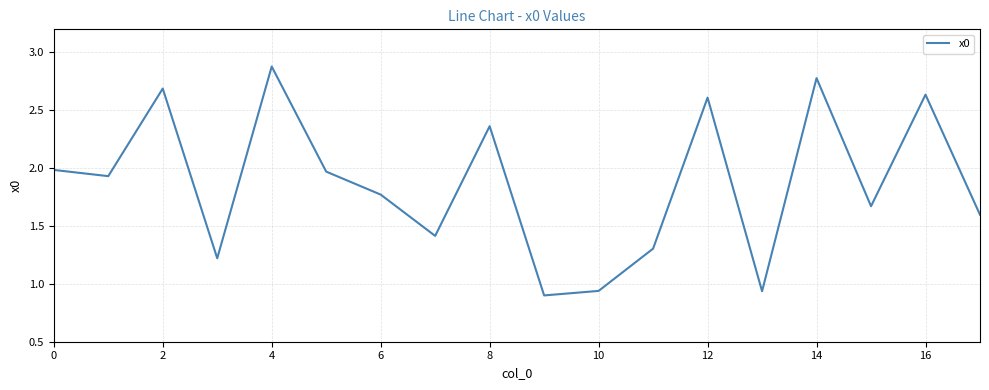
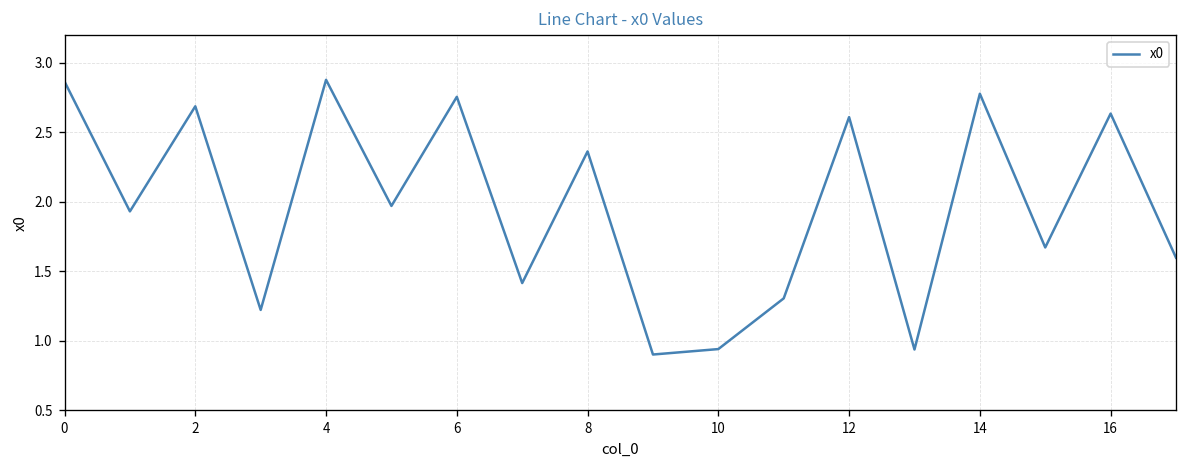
  {
-   "0": 1.98,
+   "0": 2.87,
    "2": 2.69,
    "4": 2.88,
-   "6": 1.77,
+   "6": 2.76,
    "8": 2.36,
    "10": 0.94,
    "12": 2.61,
    "14": 2.78,
    "16": 2.64
  }
